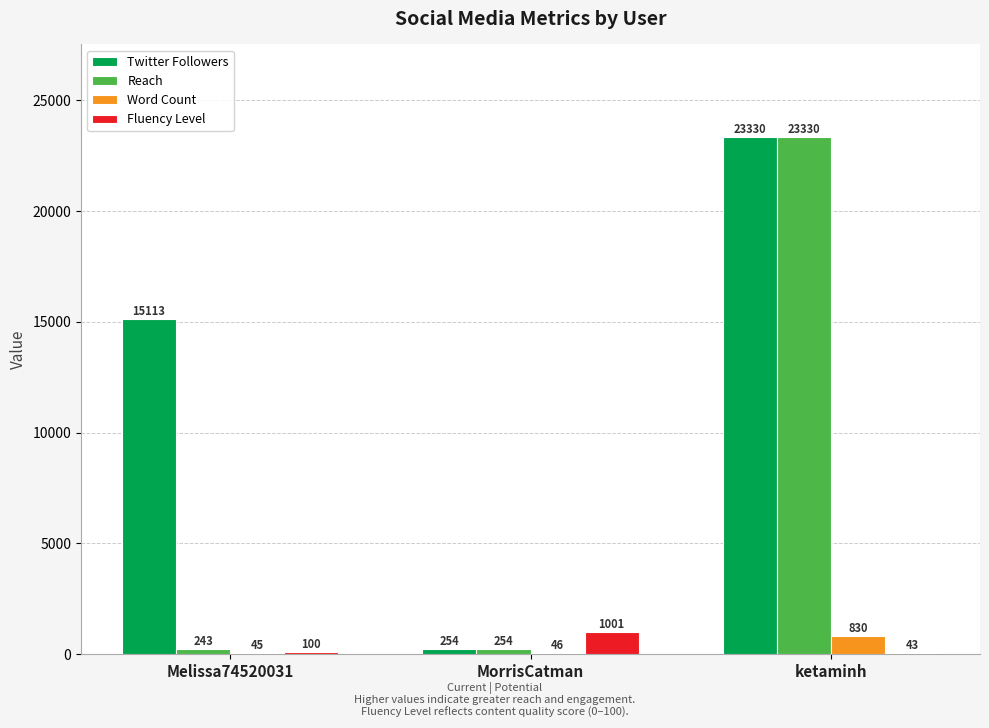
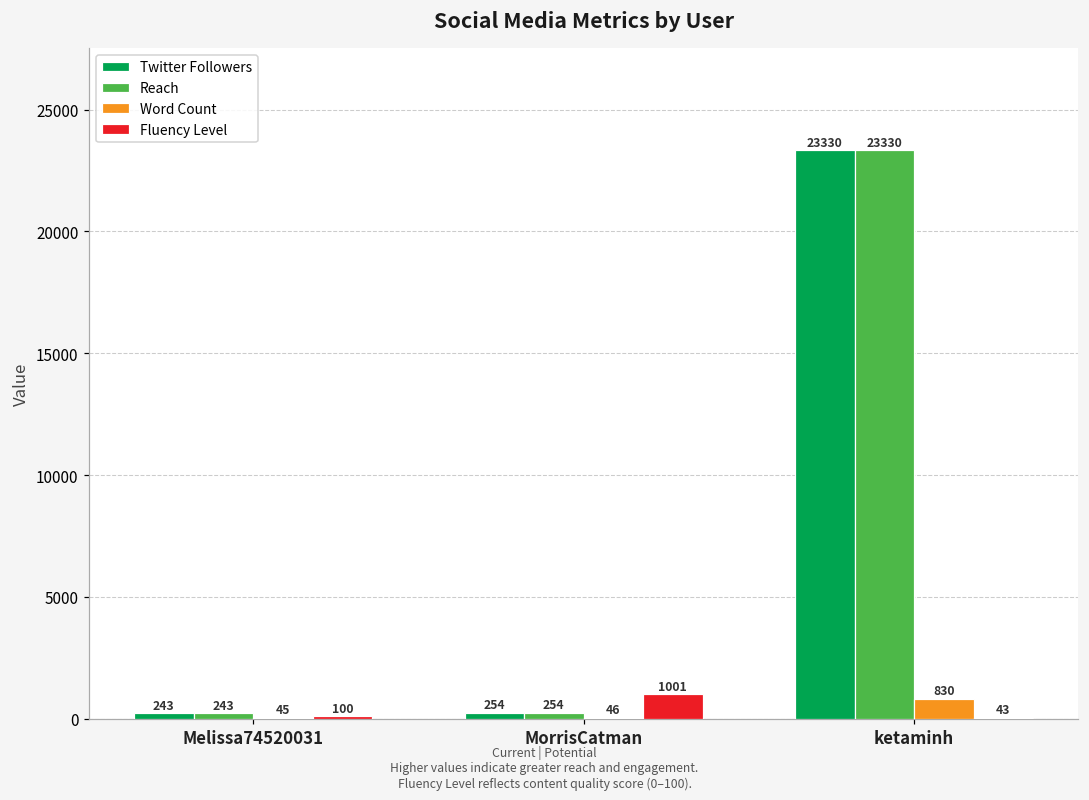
  {
    "Twitter Followers": {
-     "Melissa74520031": 15113,
+     "Melissa74520031": 243,
      "MorrisCatman": 254,
      "ketaminh": 23330
    },
    "Reach": {
      "Melissa74520031": 243,
      "MorrisCatman": 254,
      "ketaminh": 23330
    },
    "Word Count": {
      "Melissa74520031": 45,
      "MorrisCatman": 46,
      "ketaminh": 830
    },
    "Fluency Level": {
      "Melissa74520031": 100,
      "MorrisCatman": 1001,
      "ketaminh": 43
    }
  }
